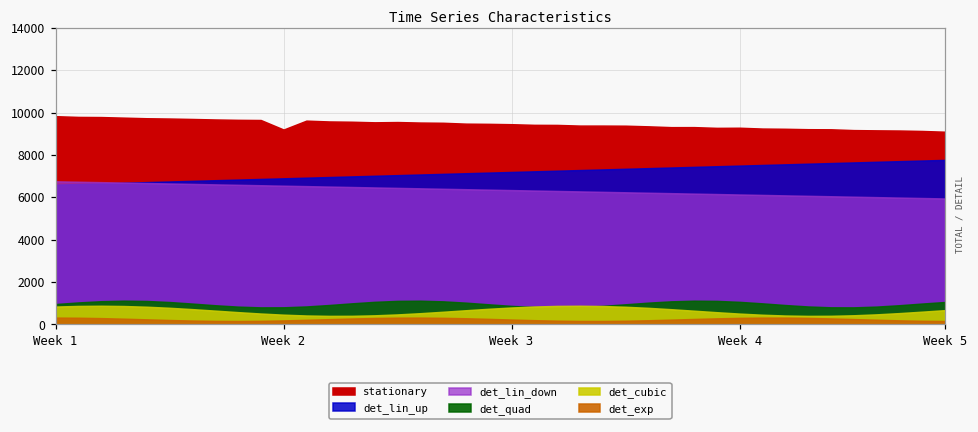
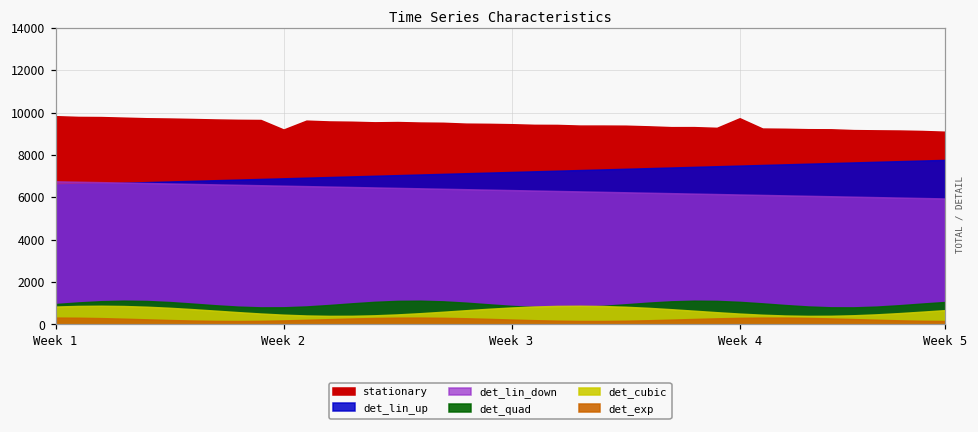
  {
    "stationary": {
      "Week 1": 9800,
      "Week 2": 9200,
      "Week 3": 9500,
-     "Week 4": 9300,
+     "Week 4": 9700,
      "Week 5": 9100
    },
    "det_lin_up": {
      "Week 1": 6600,
      "Week 2": 6900,
      "Week 3": 7200,
      "Week 4": 7500,
      "Week 5": 7800
    },
    "det_lin_down": {
      "Week 1": 6800,
      "Week 2": 6600,
      "Week 3": 6300,
      "Week 4": 6100,
      "Week 5": 5900
    },
    "det_quad": {
      "Week 2": 800,
      "Week 4": 1100,
      "Week 5": 1100
    },
    "det_cubic": {
      "Week 2": 500,
      "Week 4": 500,
      "Week 5": 700
    },
    "det_exp": {
      "Week 1": 300,
      "Week 2": 200,
      "Week 3": 200,
      "Week 4": 300,
      "Week 5": 200
    }
  }
